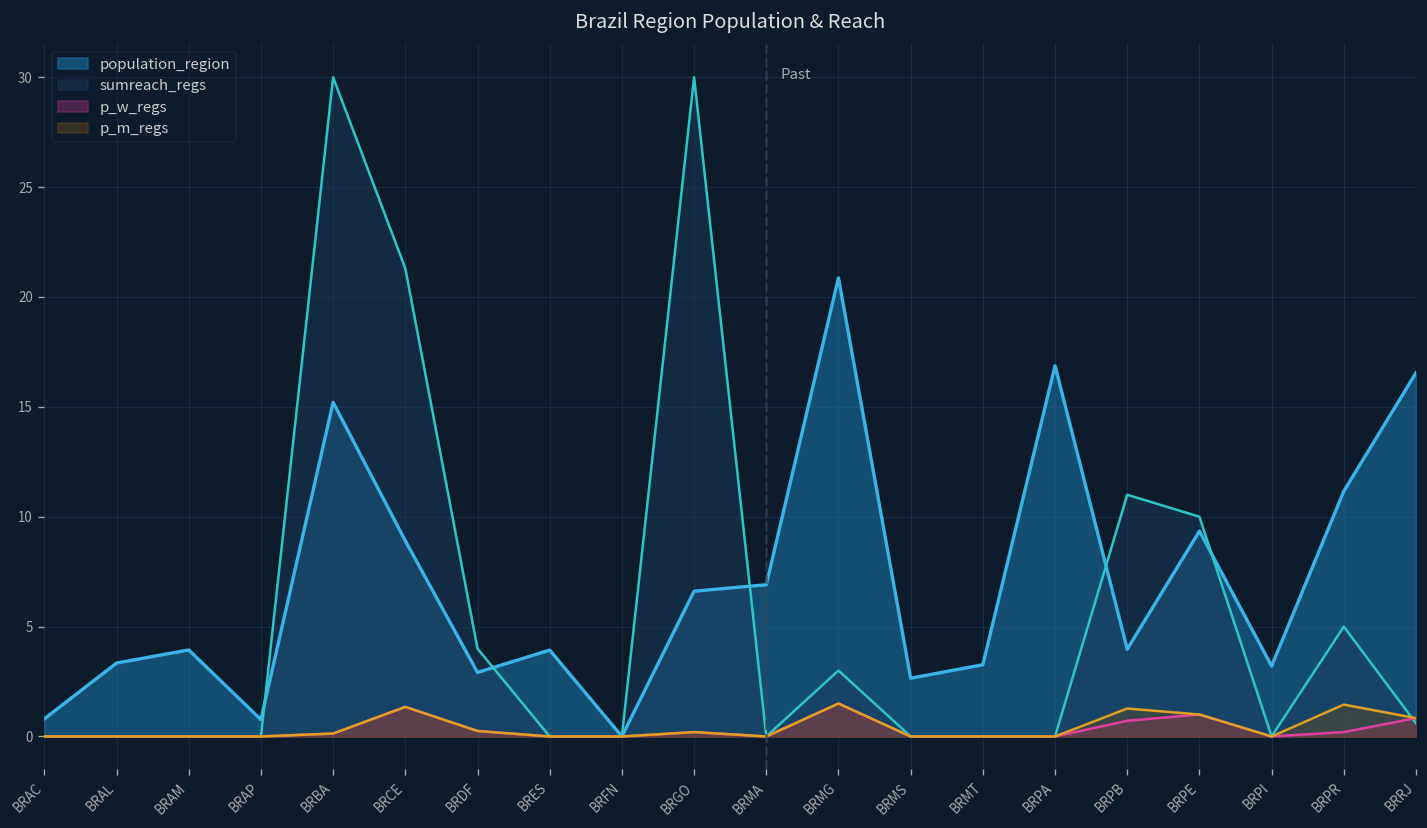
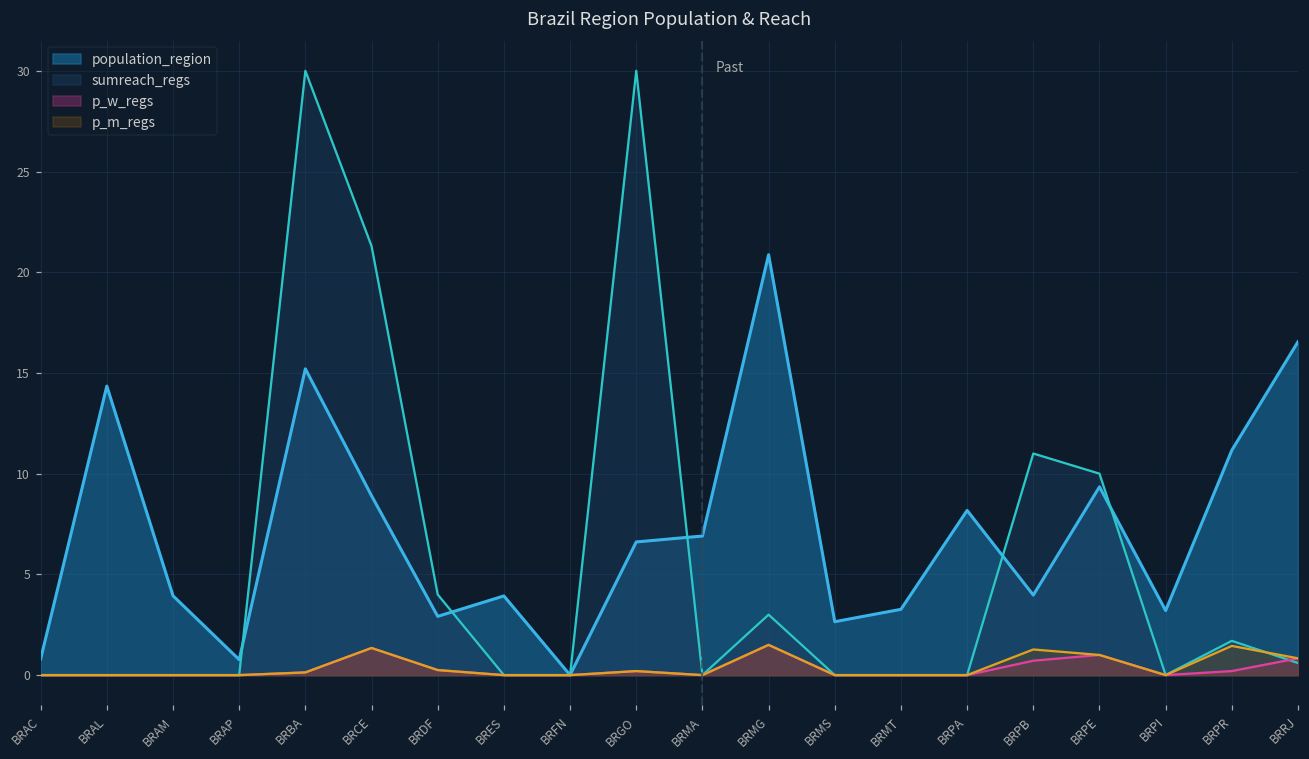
  {
    "population_region": {
      "BRAC": 0.8,
-     "BRAL": 3.3,
+     "BRAL": 14.3,
      "BRAM": 3.9,
      "BRAP": 0.8,
      "BRBA": 15.2,
      "BRCE": 8.9,
      "BRDF": 2.9,
      "BRES": 3.9,
      "BRGO": 6.6,
      "BRMA": 6.9,
      "BRMG": 20.9,
      "BRMS": 2.7,
      "BRMT": 3.3,
-     "BRPA": 16.9,
+     "BRPA": 8.2,
      "BRPB": 4.0,
      "BRPE": 9.3,
      "BRPI": 3.2,
      "BRPR": 11.2,
      "BRRJ": 16.6
    },
    "sumreach_regs": {
      "BRBA": 30.0,
      "BRCE": 21.3,
      "BRDF": 4.0,
      "BRGO": 30.0,
      "BRMG": 3.0,
      "BRPB": 11.0,
      "BRPE": 10.0,
-     "BRPR": 5.0,
+     "BRPR": 1.7,
      "BRRJ": 0.6
    },
    "p_w_regs": {
      "BRPB": 0.7,
      "BRPR": 0.2
    },
    "p_m_regs": {
      "BRPB": 1.3,
      "BRPR": 1.5
    }
  }
